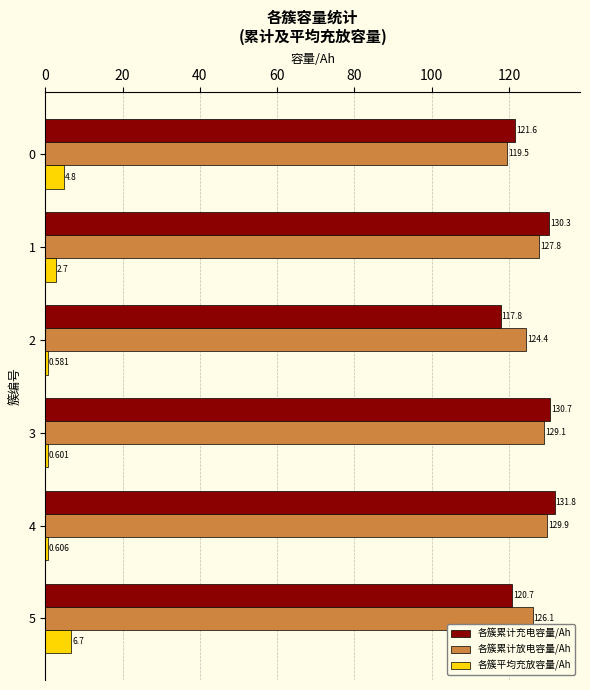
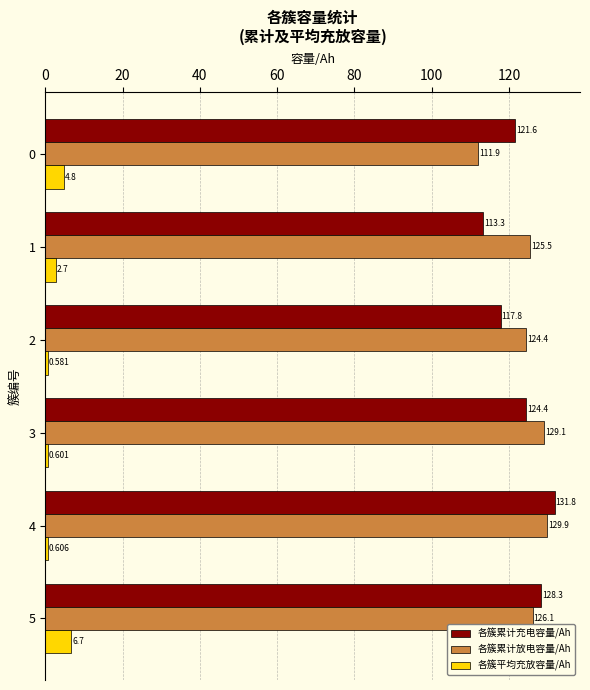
  {
    "各簇累计充电容量/Ah": {
      "0": 121.6,
-     "1": 130.3,
+     "1": 113.3,
      "2": 117.8,
-     "3": 130.7,
+     "3": 124.4,
      "4": 131.8,
-     "5": 120.7
+     "5": 128.3
    },
    "各簇累计放电容量/Ah": {
-     "0": 119.5,
-     "1": 127.8,
+     "0": 111.9,
+     "1": 125.5,
      "2": 124.4,
      "3": 129.1,
      "4": 129.9,
      "5": 126.1
    },
    "各簇平均充放容量/Ah": {
      "0": 4.8,
      "1": 2.7,
      "2": 0.581,
      "3": 0.601,
      "4": 0.606,
      "5": 6.7
    }
  }
